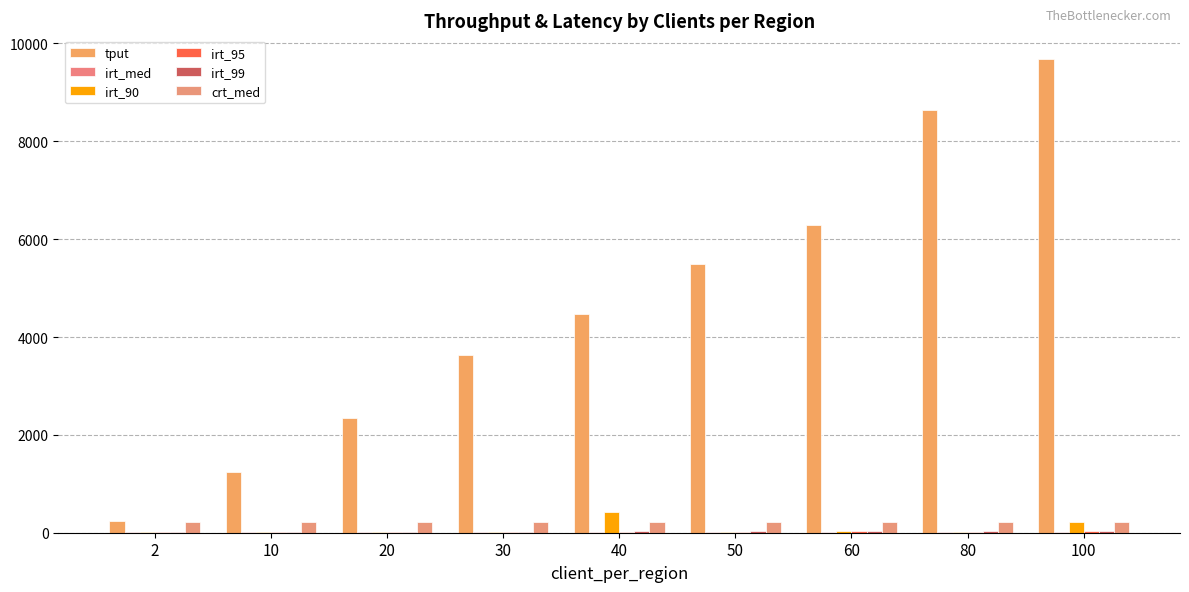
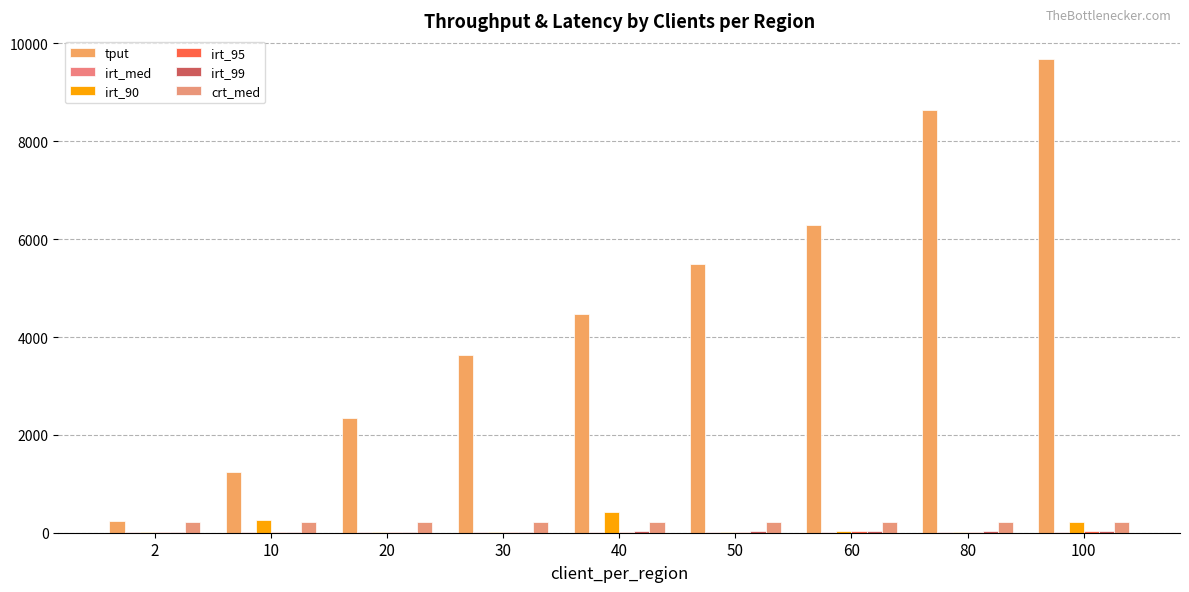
  {
    "irt_90": {
-     "10": 0,
+     "10": 300,
      "40": 400,
      "100": 200
    }
  }
